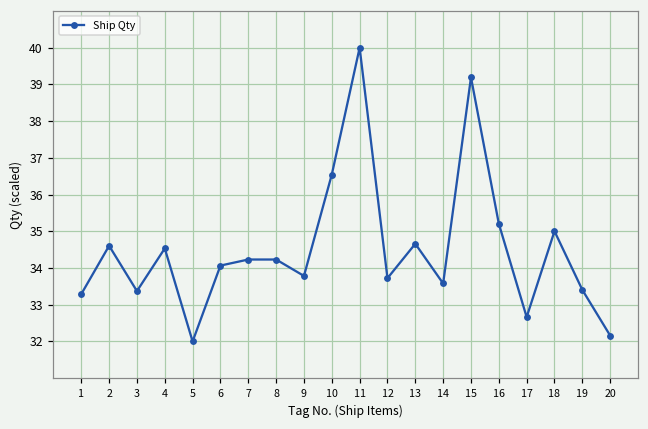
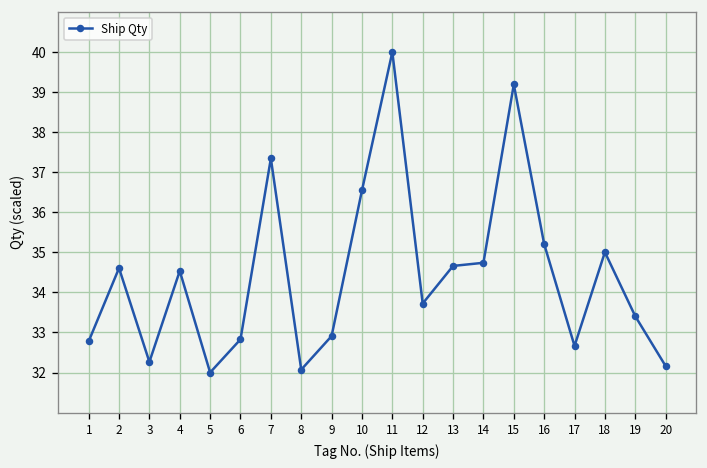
  {
-   "1": 33.3,
+   "1": 32.8,
    "2": 34.6,
-   "3": 33.4,
+   "3": 32.3,
    "4": 34.5,
    "5": 32.0,
-   "6": 34.1,
-   "7": 34.2,
-   "8": 34.2,
-   "9": 33.8,
+   "6": 32.8,
+   "7": 37.3,
+   "8": 32.1,
+   "9": 32.9,
    "10": 36.5,
    "11": 40.0,
    "12": 33.7,
    "13": 34.7,
-   "14": 33.6,
+   "14": 34.7,
    "15": 39.2,
    "16": 35.2,
    "17": 32.7,
    "18": 35.0,
    "19": 33.4,
    "20": 32.2
  }
